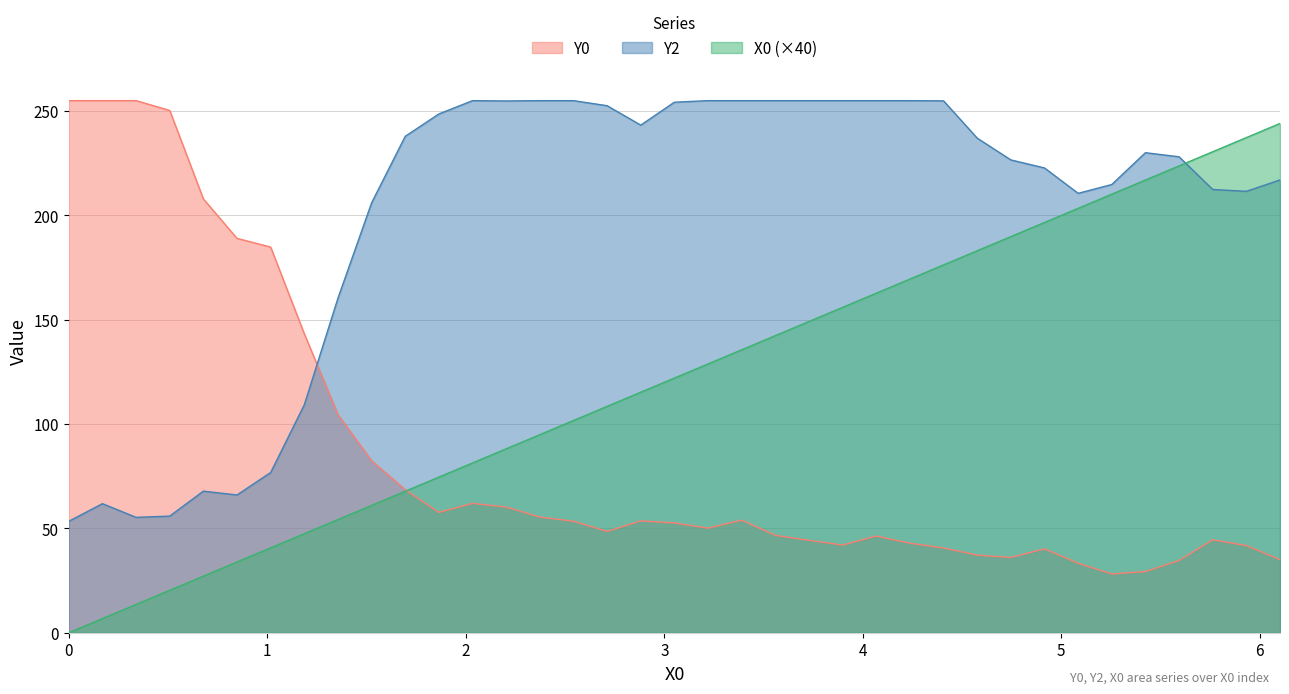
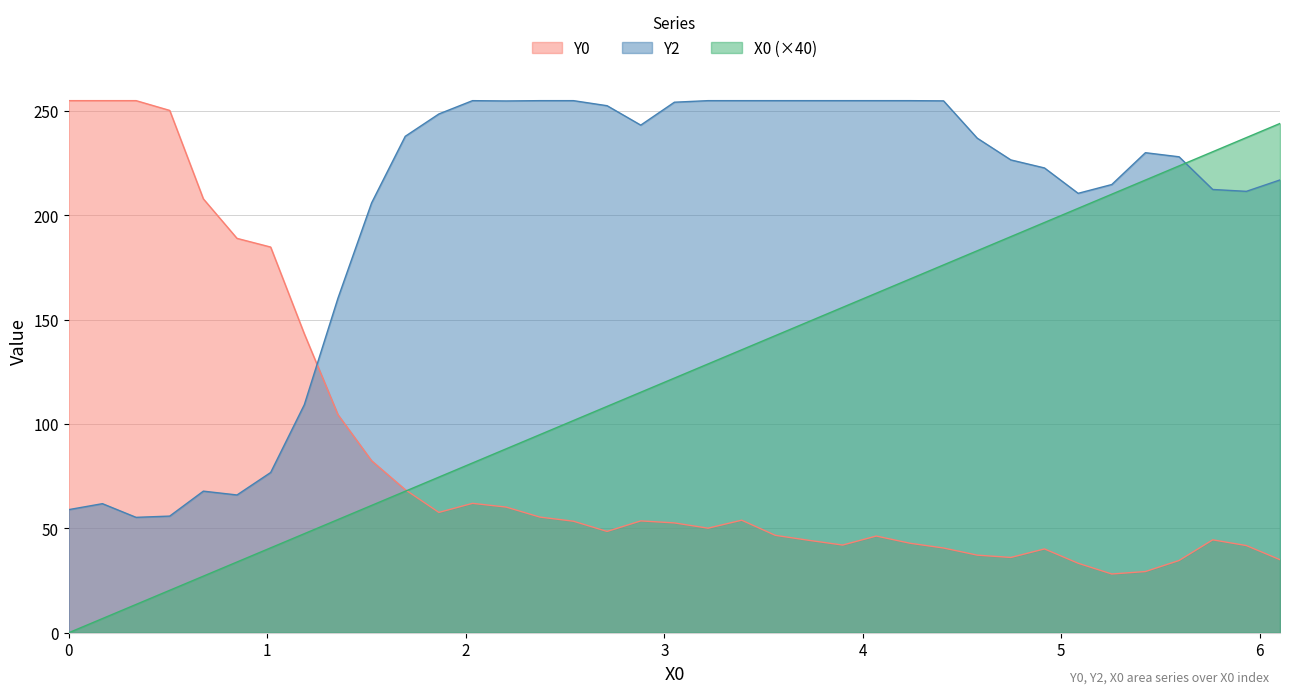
  {
    "Y0": {
      "0": 255
    },
    "Y2": {
-     "0": 53
+     "0": 59
    },
    "X0 (×40)": {
      "0": 0
    }
  }
